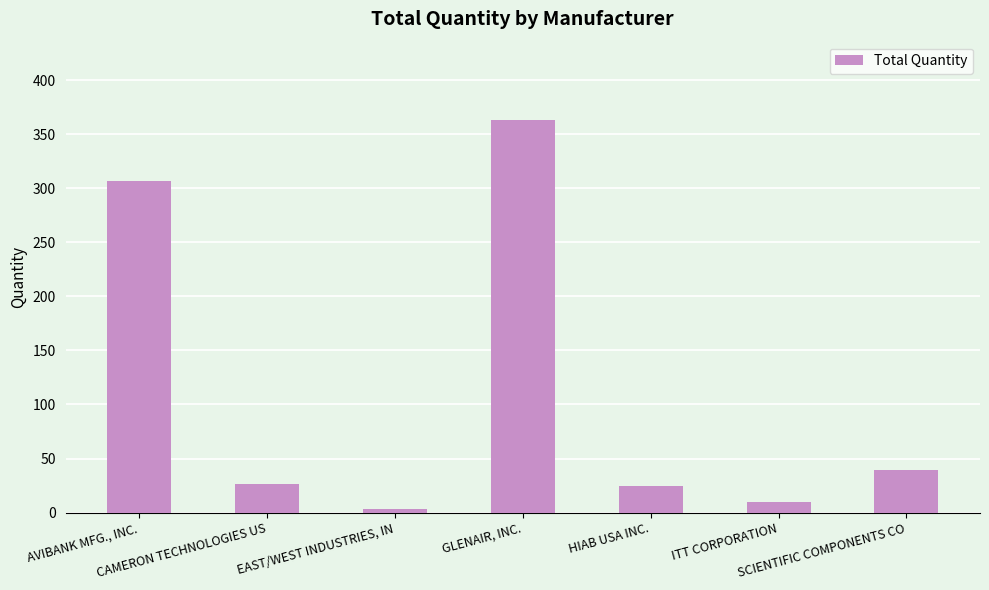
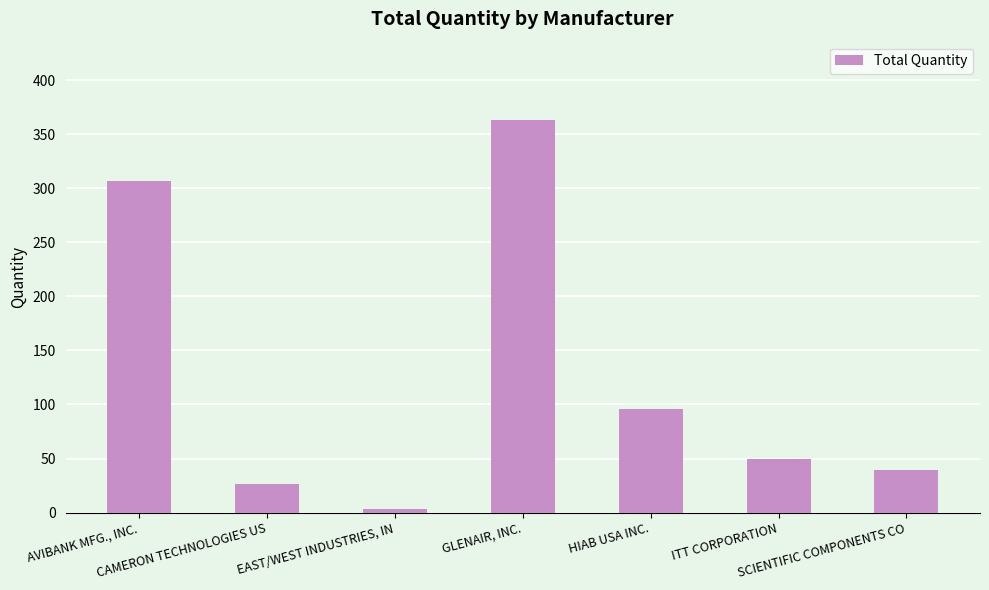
  {
    "AVIBANK MFG., INC.": 307,
    "CAMERON TECHNOLOGIES US": 26,
    "EAST/WEST INDUSTRIES, IN": 3,
    "GLENAIR, INC.": 363,
-   "HIAB USA INC.": 25,
-   "ITT CORPORATION": 10,
+   "HIAB USA INC.": 96,
+   "ITT CORPORATION": 50,
    "SCIENTIFIC COMPONENTS CO": 39
  }
